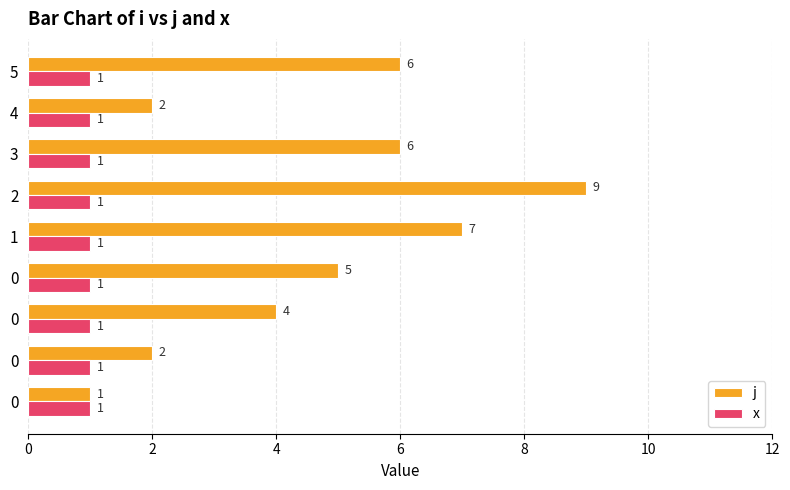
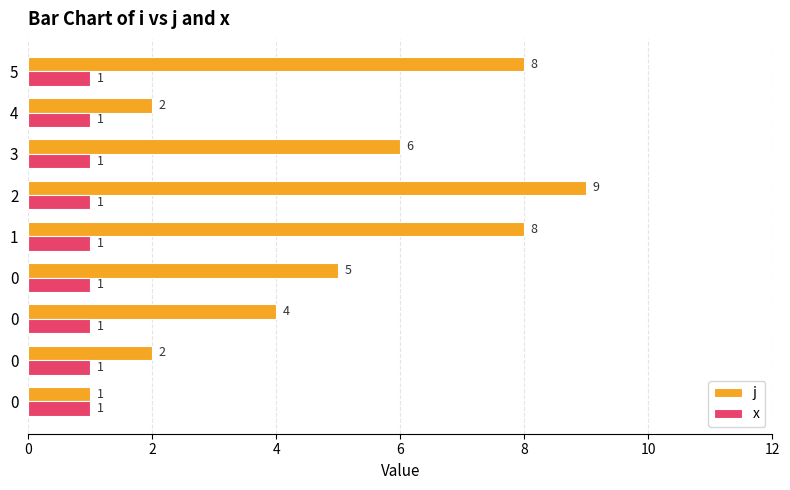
  {
    "j": {
-     "5": 6,
+     "5": 8,
      "4": 2,
      "3": 6,
      "2": 9,
-     "1": 7
+     "1": 8
    },
    "x": {
      "5": 1,
      "4": 1,
      "3": 1,
      "2": 1,
      "1": 1
    }
  }
